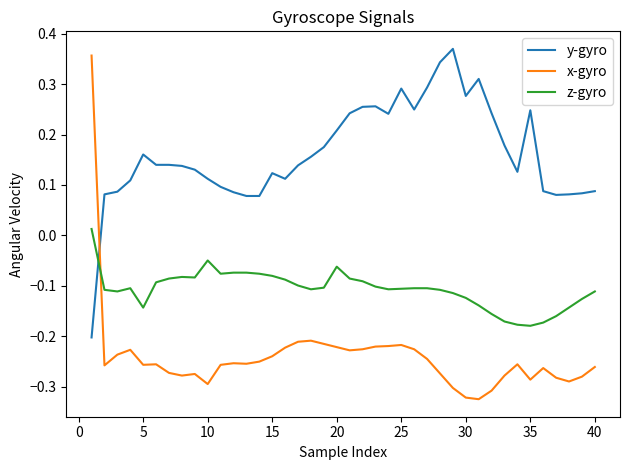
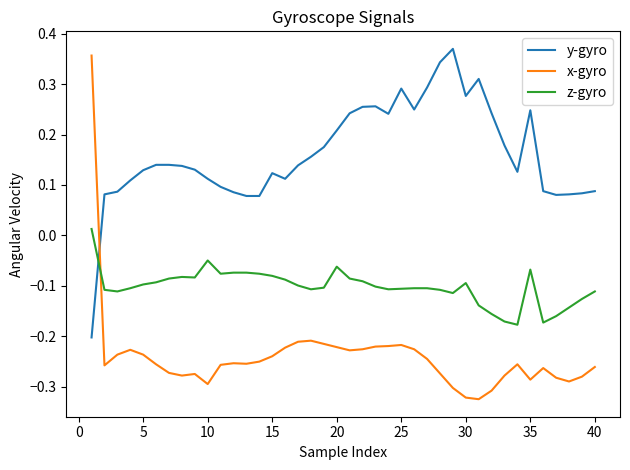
  {
    "y-gyro": {
-     "5": 0.16,
+     "5": 0.13,
      "10": 0.11,
      "15": 0.12,
      "20": 0.21,
      "25": 0.29,
      "30": 0.28,
      "35": 0.25,
      "40": 0.09
    },
    "x-gyro": {
-     "5": -0.26,
+     "5": -0.24,
      "10": -0.29,
      "15": -0.24,
      "20": -0.22,
      "25": -0.22,
      "30": -0.32,
      "35": -0.29,
      "40": -0.26
    },
    "z-gyro": {
-     "5": -0.14,
+     "5": -0.10,
      "10": -0.05,
      "15": -0.08,
      "20": -0.06,
      "25": -0.11,
-     "30": -0.12,
-     "35": -0.18,
+     "30": -0.09,
+     "35": -0.07,
      "40": -0.11
    }
  }
